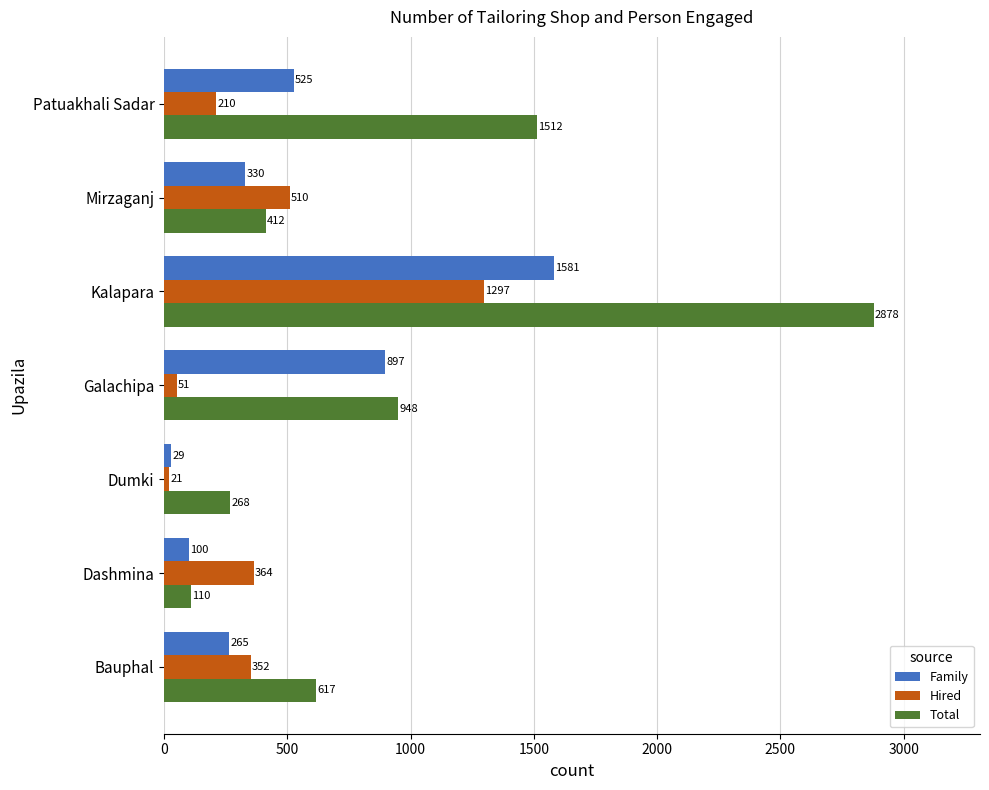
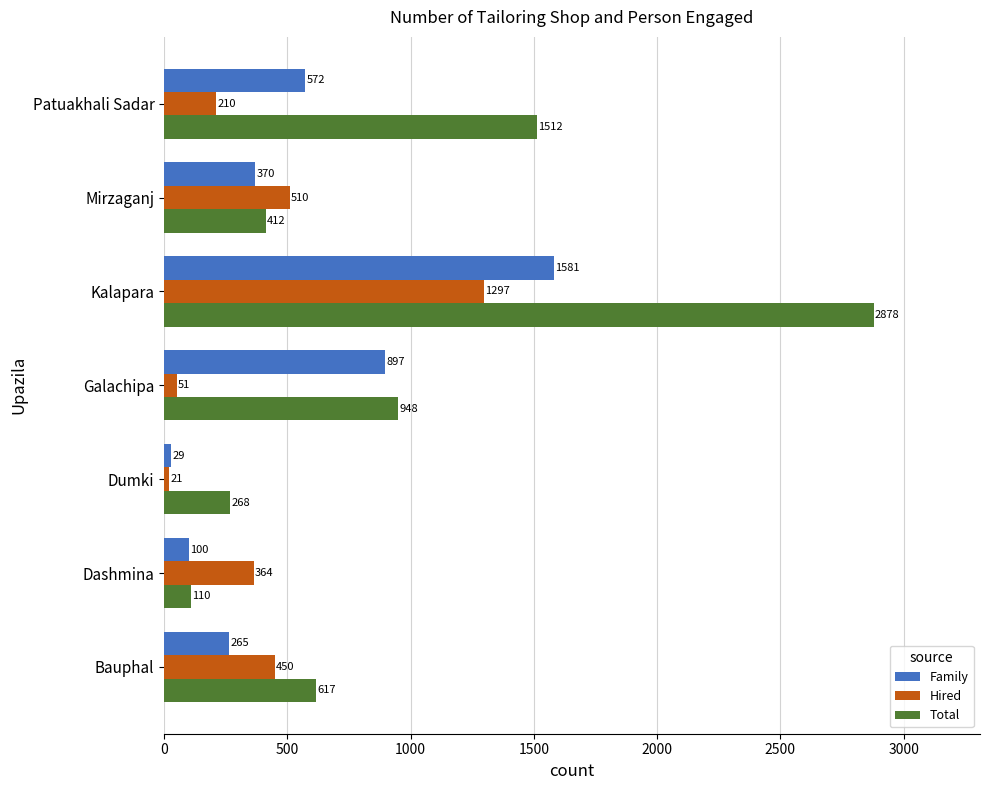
  {
    "Family": {
-     "Patuakhali Sadar": 525,
-     "Mirzaganj": 330,
+     "Patuakhali Sadar": 572,
+     "Mirzaganj": 370,
      "Kalapara": 1581,
      "Galachipa": 897,
      "Dumki": 29,
      "Dashmina": 100,
      "Bauphal": 265
    },
    "Hired": {
      "Patuakhali Sadar": 210,
      "Mirzaganj": 510,
      "Kalapara": 1297,
      "Galachipa": 51,
      "Dumki": 21,
      "Dashmina": 364,
-     "Bauphal": 352
+     "Bauphal": 450
    },
    "Total": {
      "Patuakhali Sadar": 1512,
      "Mirzaganj": 412,
      "Kalapara": 2878,
      "Galachipa": 948,
      "Dumki": 268,
      "Dashmina": 110,
      "Bauphal": 617
    }
  }
